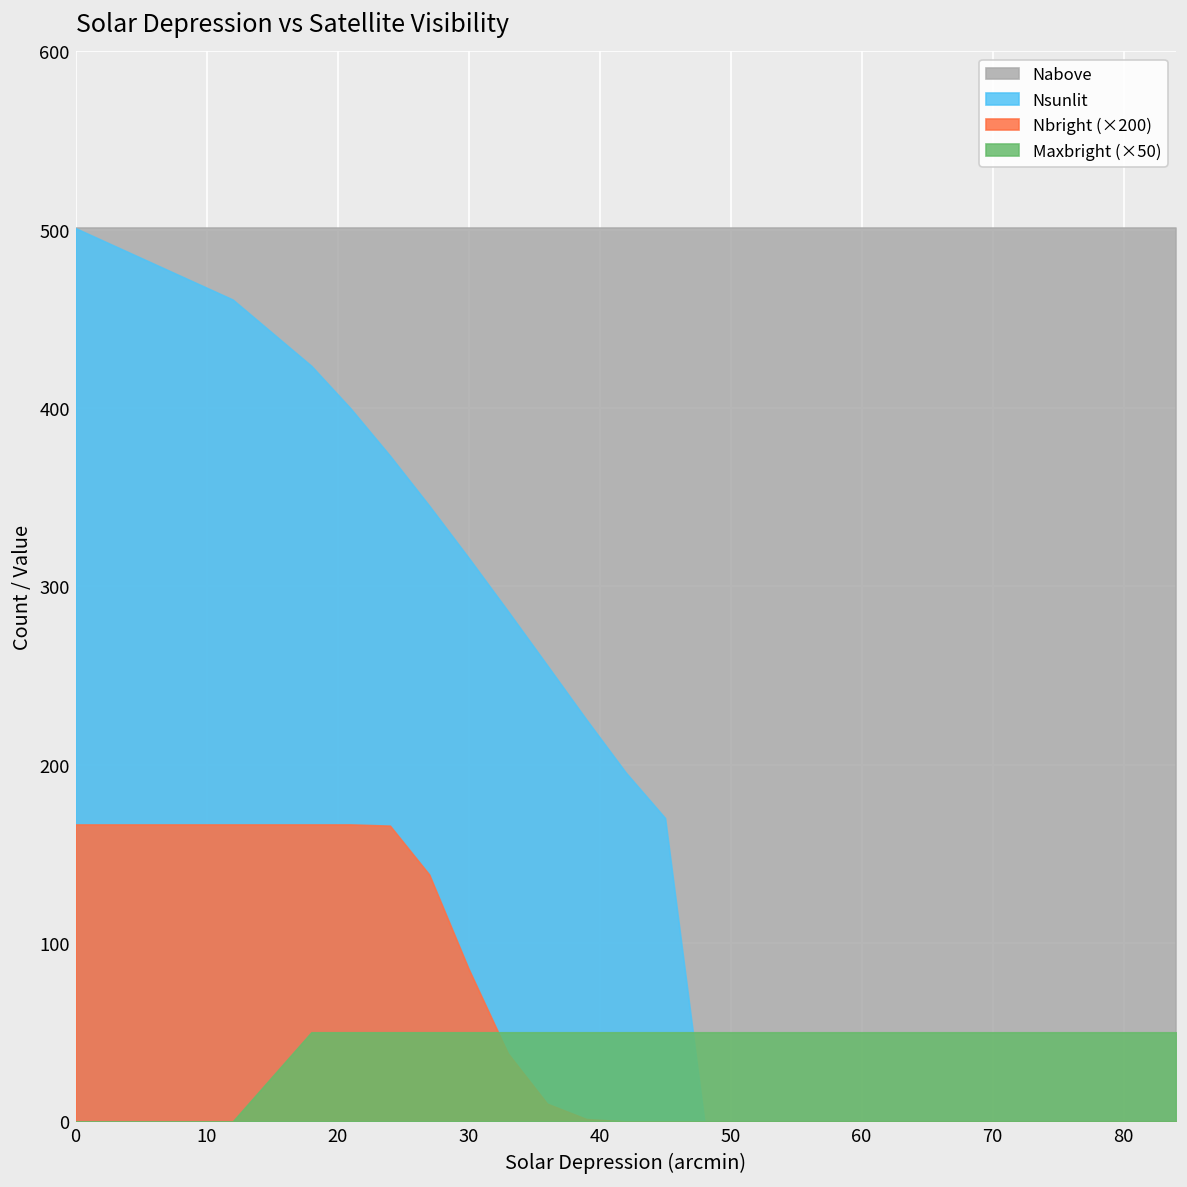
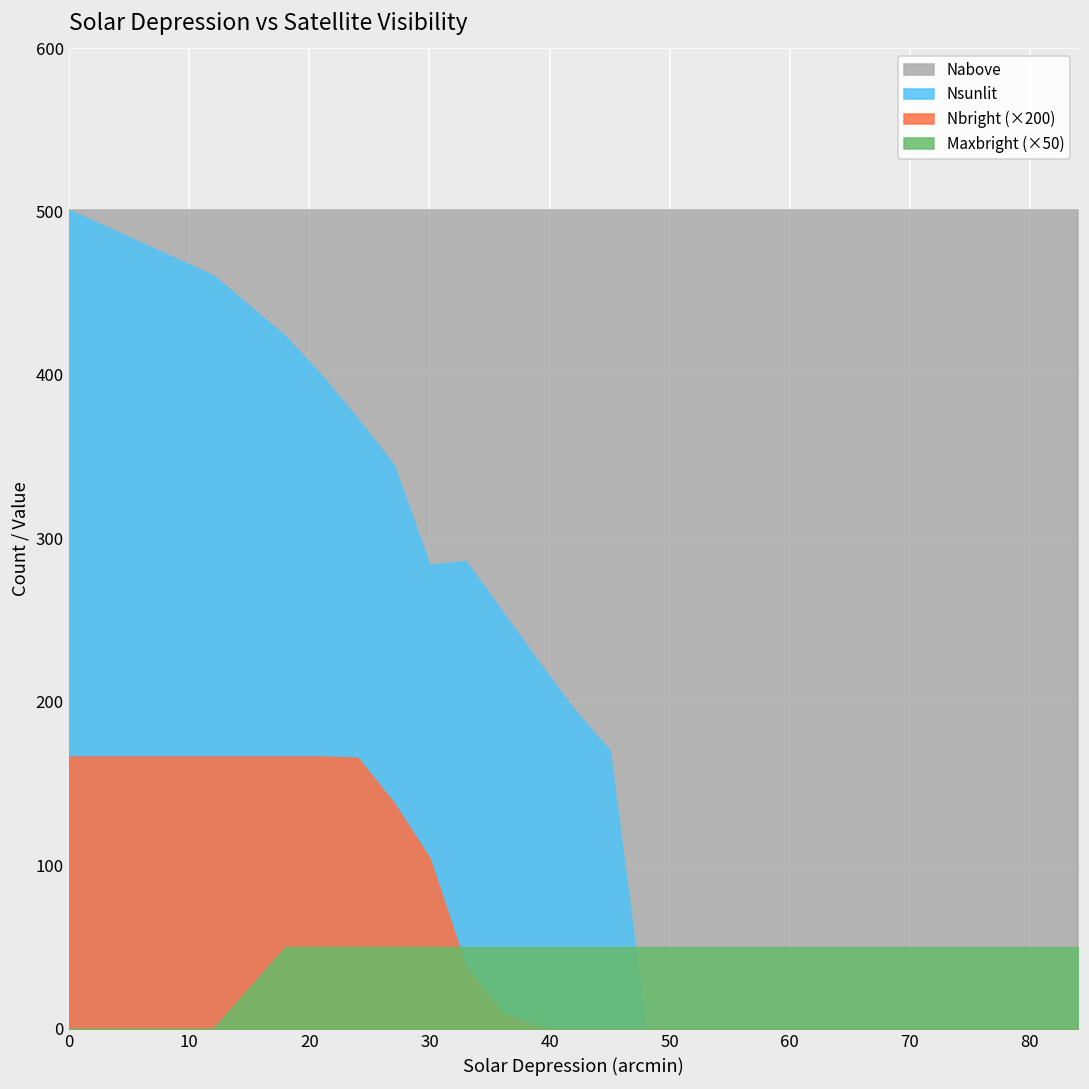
  {
    "Nabove": {
      "30": 501,
      "60": 501
    },
    "Nsunlit": {
-     "30": 316
+     "30": 284
    },
    "Nbright (×200)": {
      "0": 167,
-     "30": 86
+     "30": 104
    },
    "Maxbright (×50)": {
      "0": 0,
      "30": 50,
      "60": 50
    }
  }
